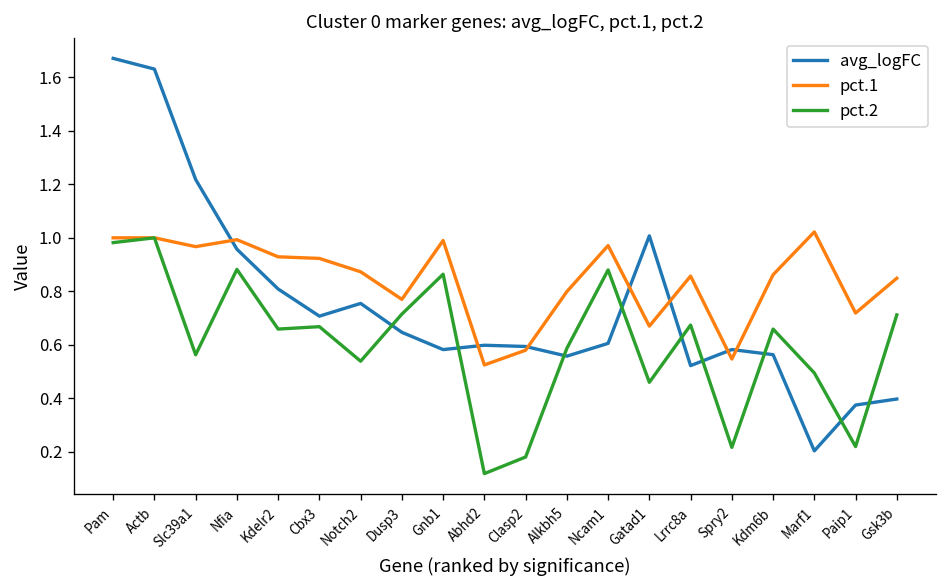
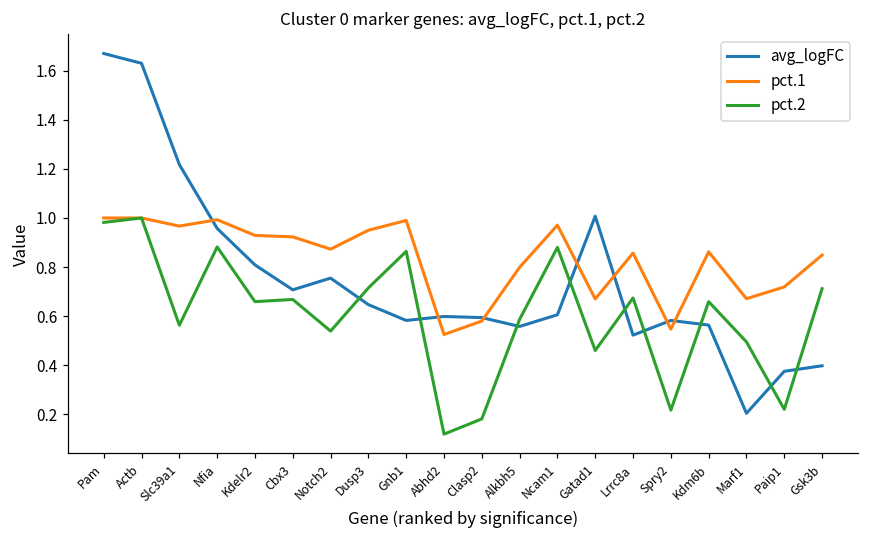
  {
    "avg_logFC": {
      "Pam": 1.67,
      "Actb": 1.63,
      "Slc39a1": 1.22,
      "Nfia": 0.96,
      "Kdelr2": 0.81,
      "Cbx3": 0.71,
      "Notch2": 0.75,
      "Dusp3": 0.65,
      "Gnb1": 0.58,
      "Abhd2": 0.60,
      "Clasp2": 0.59,
      "Alkbh5": 0.56,
      "Ncam1": 0.61,
      "Gatad1": 1.01,
      "Lrrc8a": 0.52,
      "Spry2": 0.58,
      "Kdm6b": 0.56,
      "Marf1": 0.20,
      "Paip1": 0.38,
      "Gsk3b": 0.40
    },
    "pct.1": {
      "Pam": 1.00,
      "Slc39a1": 0.97,
      "Nfia": 0.99,
      "Kdelr2": 0.93,
      "Cbx3": 0.92,
      "Notch2": 0.87,
-     "Dusp3": 0.77,
+     "Dusp3": 0.95,
      "Gnb1": 0.99,
      "Abhd2": 0.53,
      "Clasp2": 0.58,
      "Alkbh5": 0.80,
      "Ncam1": 0.97,
      "Gatad1": 0.67,
      "Lrrc8a": 0.86,
      "Spry2": 0.55,
      "Kdm6b": 0.86,
-     "Marf1": 1.02,
+     "Marf1": 0.67,
      "Paip1": 0.72,
      "Gsk3b": 0.85
    },
    "pct.2": {
      "Pam": 0.98,
      "Slc39a1": 0.56,
      "Nfia": 0.88,
      "Kdelr2": 0.66,
      "Cbx3": 0.67,
      "Notch2": 0.54,
      "Dusp3": 0.72,
      "Gnb1": 0.86,
      "Abhd2": 0.12,
      "Clasp2": 0.18,
      "Alkbh5": 0.59,
      "Ncam1": 0.88,
      "Gatad1": 0.46,
      "Lrrc8a": 0.67,
      "Spry2": 0.22,
      "Kdm6b": 0.66,
      "Marf1": 0.50,
      "Paip1": 0.22,
      "Gsk3b": 0.71
    }
  }
